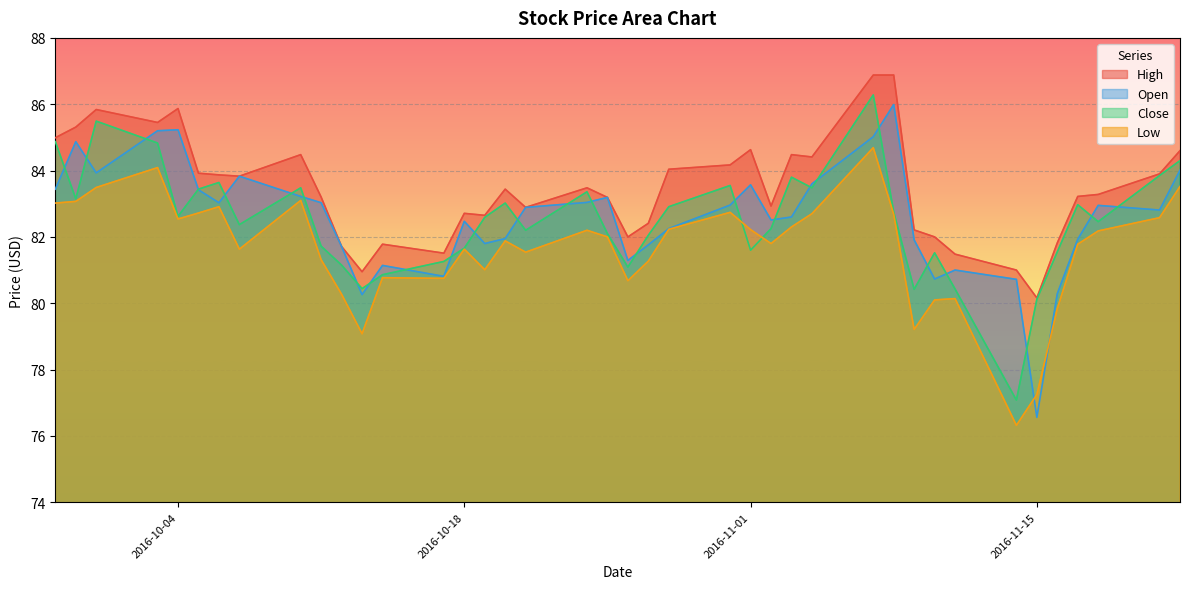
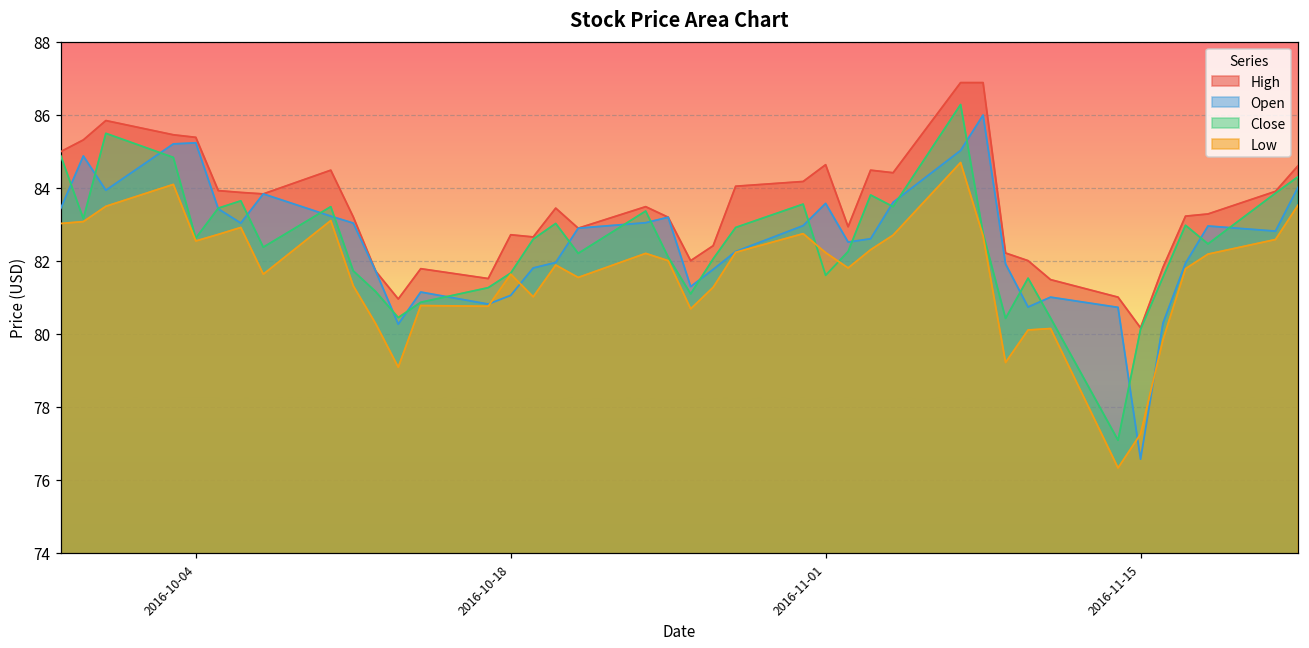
  {
    "High": {
-     "2016-10-04": 85.9,
+     "2016-10-04": 85.4,
      "2016-10-18": 82.7,
      "2016-11-01": 84.6
    },
    "Open": {
      "2016-10-04": 85.2,
-     "2016-10-18": 82.5,
+     "2016-10-18": 81.1,
      "2016-11-01": 83.6,
      "2016-11-15": 76.6
    },
    "Close": {
      "2016-10-04": 82.6,
      "2016-11-01": 81.6
    },
    "Low": {
      "2016-10-04": 82.5,
      "2016-11-01": 82.2,
      "2016-11-15": 77.3
    }
  }
